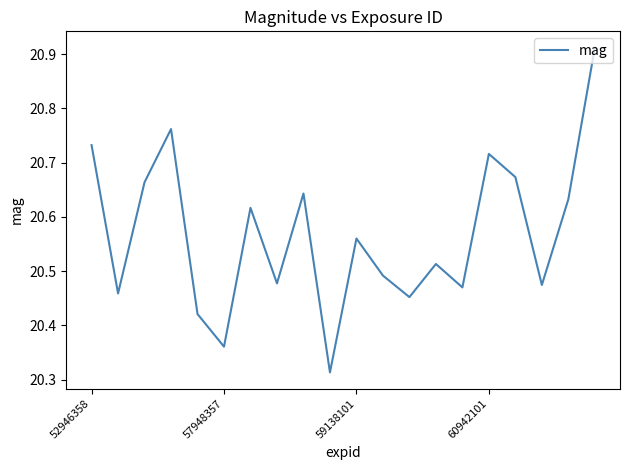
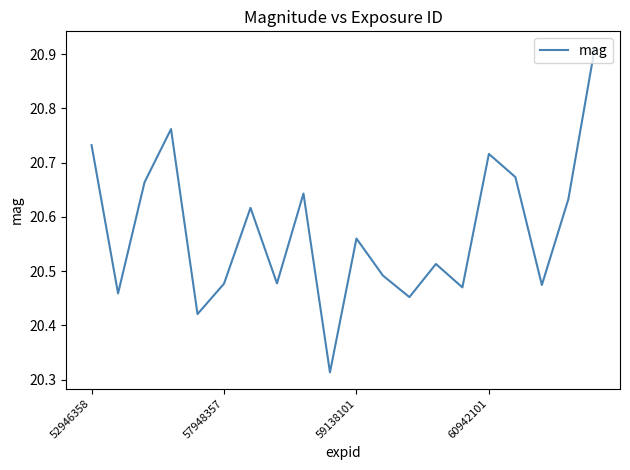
  {
    "52946358": 20.73,
-   "57948357": 20.36,
+   "57948357": 20.48,
    "59138101": 20.56,
    "60942101": 20.72
  }
